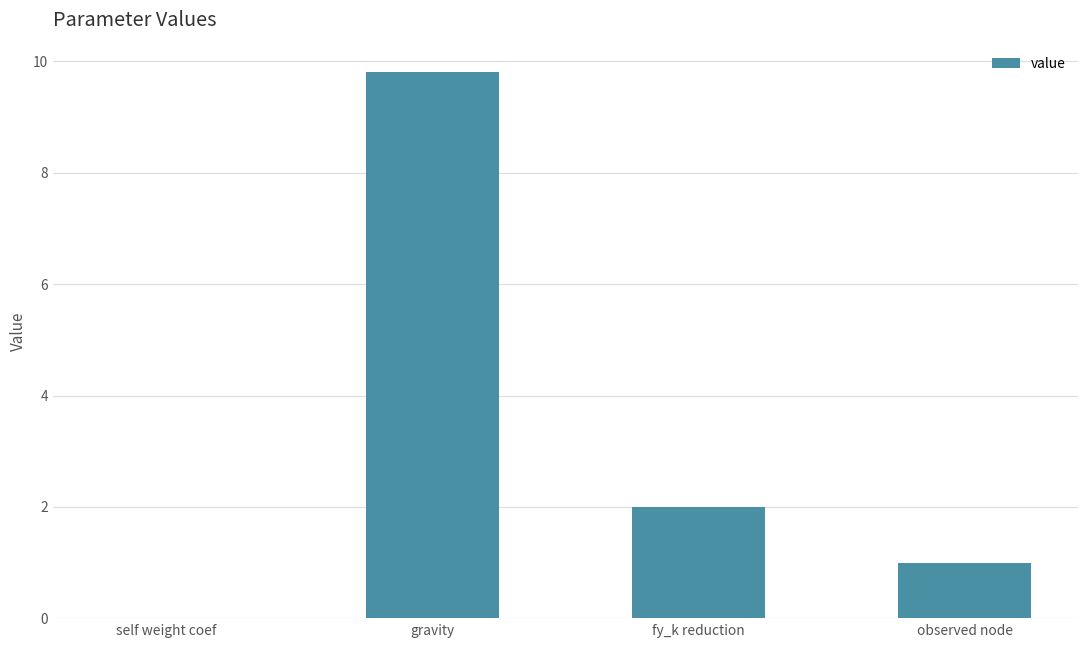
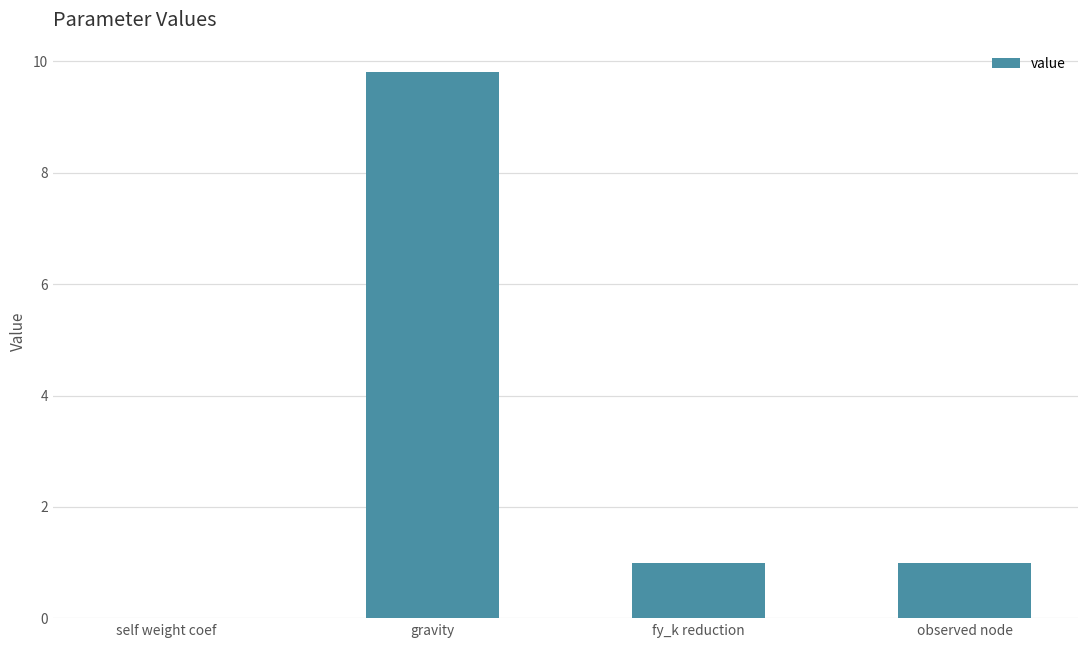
  {
    "self weight coef": 0,
    "gravity": 9.8,
-   "fy_k reduction": 2,
+   "fy_k reduction": 1,
    "observed node": 1
  }
